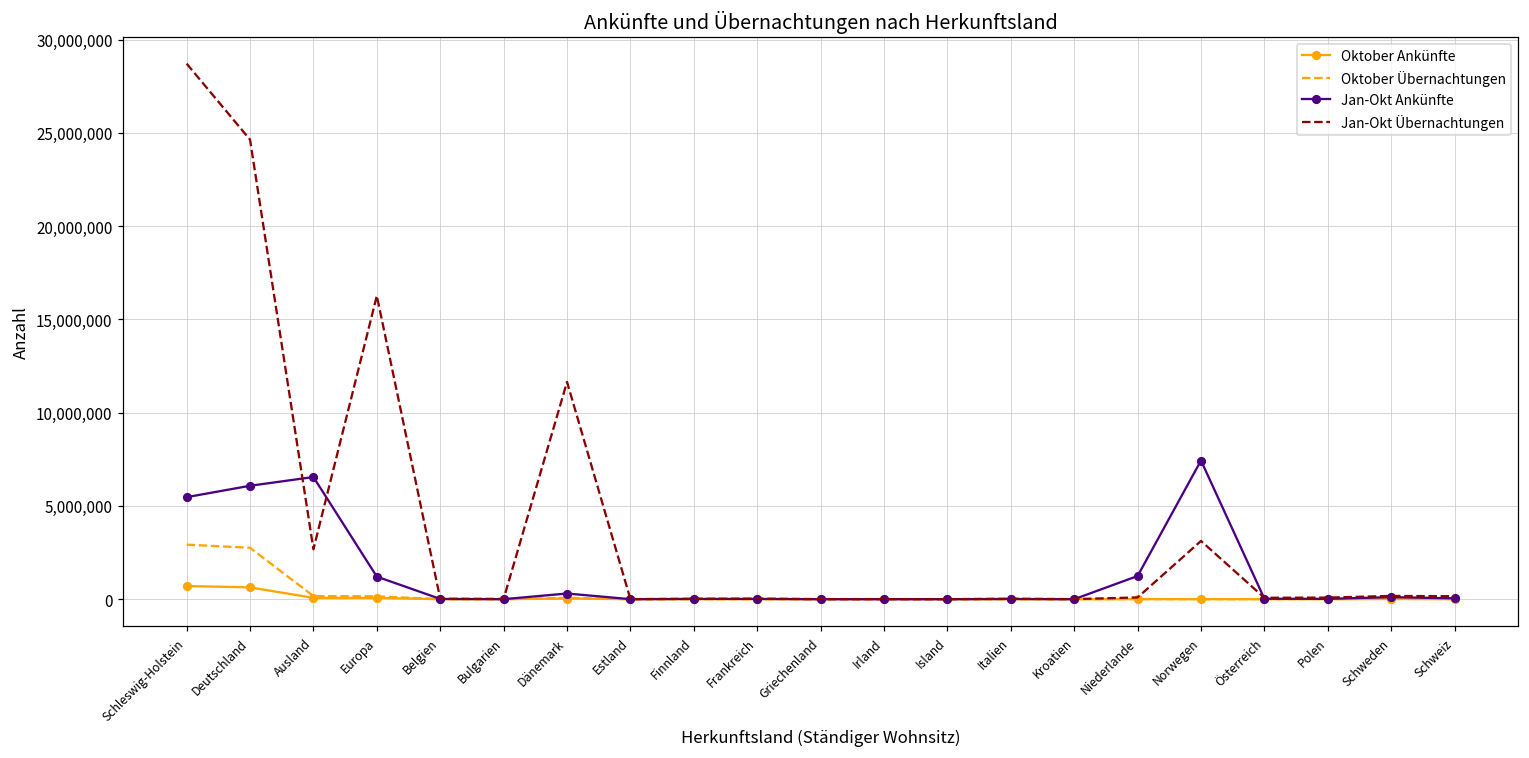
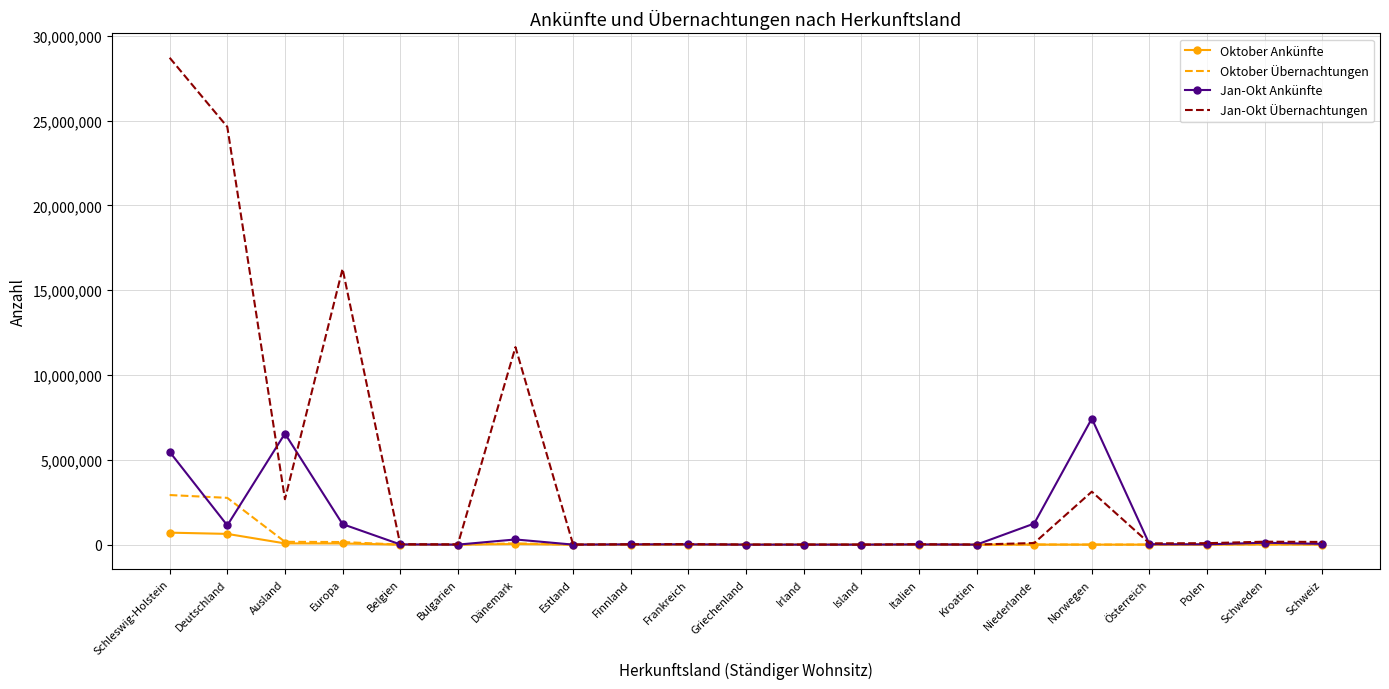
  {
    "Jan-Okt Ankünfte": {
      "Schleswig-Holstein": "5,500,000",
-     "Deutschland": "6,100,000",
+     "Deutschland": "1,100,000",
      "Ausland": "6,500,000",
      "Europa": "1,200,000",
      "Dänemark": "300,000",
      "Niederlande": "1,200,000",
      "Norwegen": "7,400,000"
    },
    "Jan-Okt Übernachtungen": {
      "Schleswig-Holstein": "28,700,000",
      "Deutschland": "24,600,000",
      "Ausland": "2,700,000",
      "Europa": "16,300,000",
      "Dänemark": "11,600,000",
      "Norwegen": "3,100,000"
    }
  }
